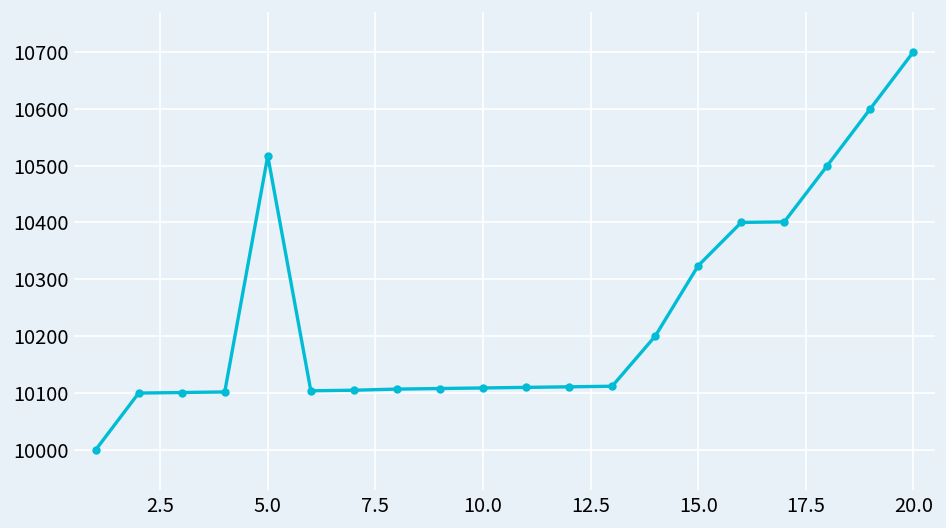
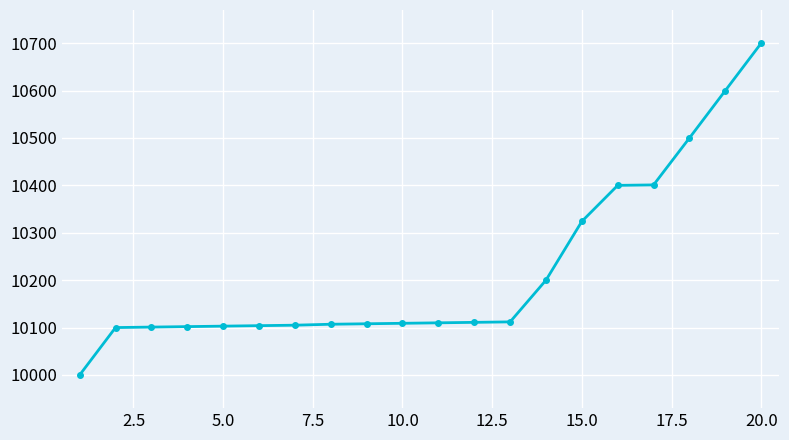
  {
-   "5.0": 10520,
+   "5.0": 10100,
    "10.0": 10110,
    "15.0": 10320,
    "20.0": 10700
  }
